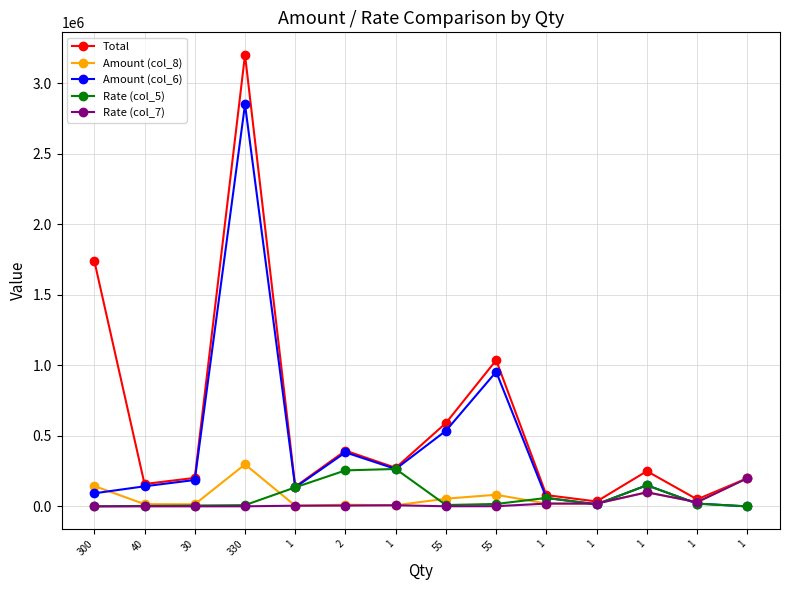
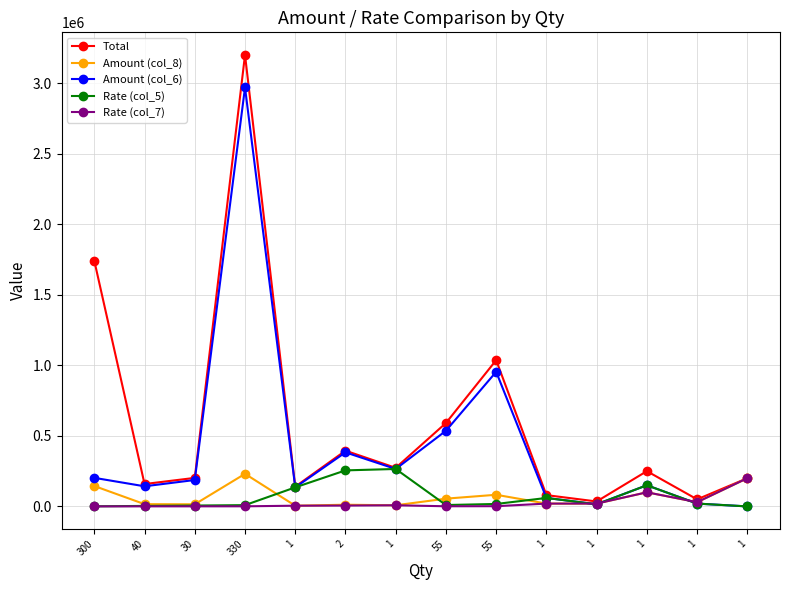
  {
    "Total": {
      "300": 1740000,
      "330": 3200000
    },
    "Amount (col_8)": {
      "300": 140000,
-     "330": 300000
+     "330": 230000
    },
    "Amount (col_6)": {
-     "300": 90000,
-     "330": 2850000
+     "300": 200000,
+     "330": 2970000
    },
    "Rate (col_5)": {
      "2": 260000
    }
  }
